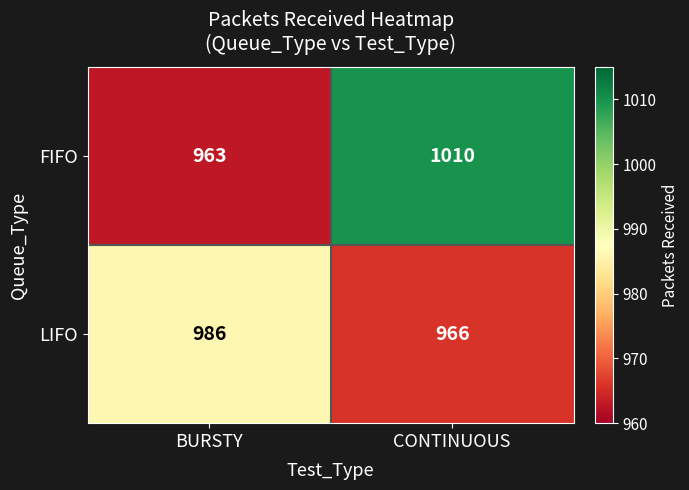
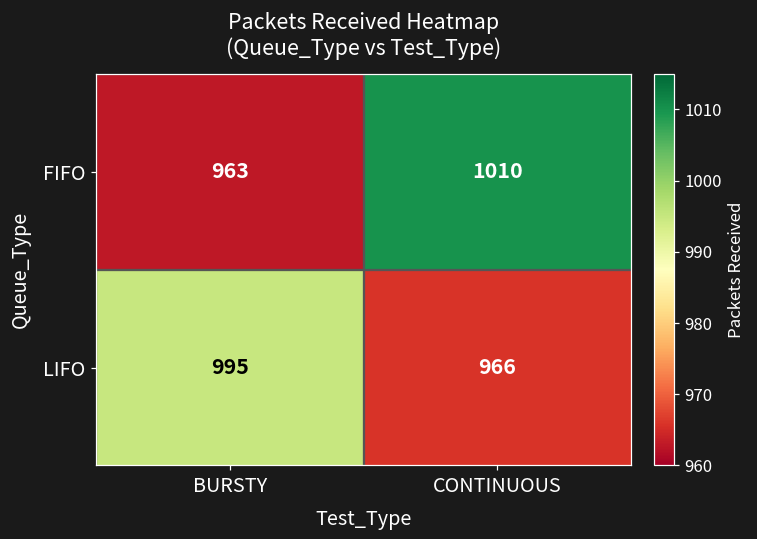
  {
    "FIFO": {
      "BURSTY": 963,
      "CONTINUOUS": 1010
    },
    "LIFO": {
-     "BURSTY": 986,
+     "BURSTY": 995,
      "CONTINUOUS": 966
    }
  }
